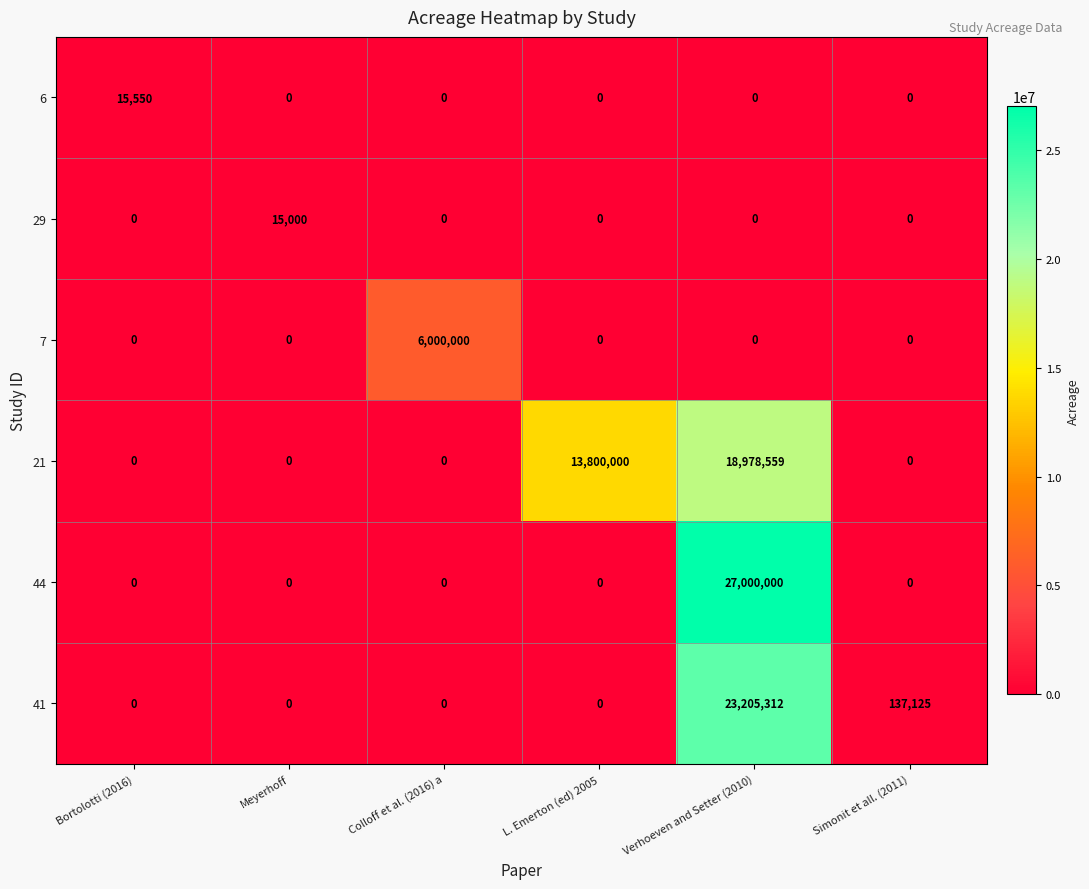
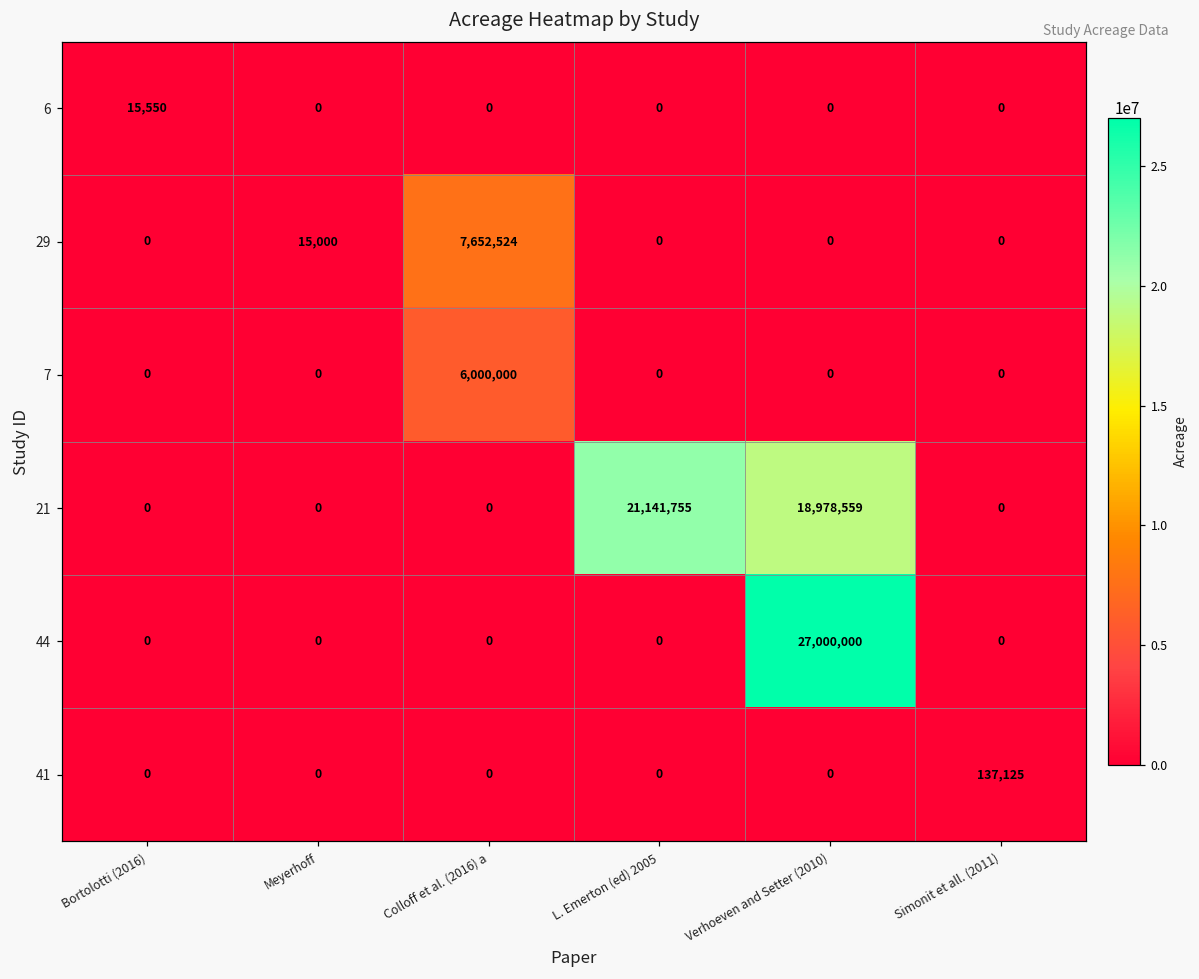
  {
    "6": {
      "Bortolotti (2016)": "15,550",
      "Meyerhoff": "0",
      "Colloff et al. (2016) a": "0",
      "L. Emerton (ed) 2005": "0",
      "Verhoeven and Setter (2010)": "0",
      "Simonit et all. (2011)": "0"
    },
    "29": {
      "Bortolotti (2016)": "0",
      "Meyerhoff": "15,000",
-     "Colloff et al. (2016) a": "0",
+     "Colloff et al. (2016) a": "7,652,524",
      "L. Emerton (ed) 2005": "0",
      "Verhoeven and Setter (2010)": "0",
      "Simonit et all. (2011)": "0"
    },
    "7": {
      "Bortolotti (2016)": "0",
      "Meyerhoff": "0",
      "Colloff et al. (2016) a": "6,000,000",
      "L. Emerton (ed) 2005": "0",
      "Verhoeven and Setter (2010)": "0",
      "Simonit et all. (2011)": "0"
    },
    "21": {
      "Bortolotti (2016)": "0",
      "Meyerhoff": "0",
      "Colloff et al. (2016) a": "0",
-     "L. Emerton (ed) 2005": "13,800,000",
+     "L. Emerton (ed) 2005": "21,141,755",
      "Verhoeven and Setter (2010)": "18,978,559",
      "Simonit et all. (2011)": "0"
    },
    "44": {
      "Bortolotti (2016)": "0",
      "Meyerhoff": "0",
      "Colloff et al. (2016) a": "0",
      "L. Emerton (ed) 2005": "0",
      "Verhoeven and Setter (2010)": "27,000,000",
      "Simonit et all. (2011)": "0"
    },
    "41": {
      "Bortolotti (2016)": "0",
      "Meyerhoff": "0",
      "Colloff et al. (2016) a": "0",
      "L. Emerton (ed) 2005": "0",
-     "Verhoeven and Setter (2010)": "23,205,312",
+     "Verhoeven and Setter (2010)": "0",
      "Simonit et all. (2011)": "137,125"
    }
  }
